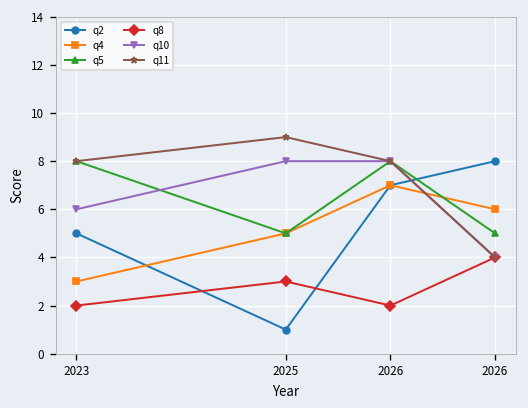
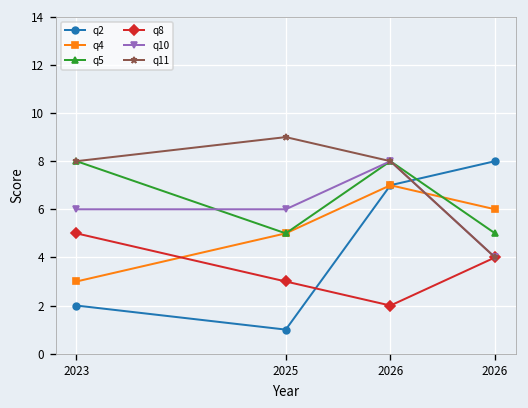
  {
    "q2": {
-     "2023": 5,
+     "2023": 2,
      "2025": 1
    },
    "q4": {
      "2023": 3
    },
    "q8": {
-     "2023": 2,
+     "2023": 5,
      "2025": 3
    },
    "q10": {
      "2023": 6,
-     "2025": 8
+     "2025": 6
    },
    "q11": {
      "2025": 9
    }
  }
